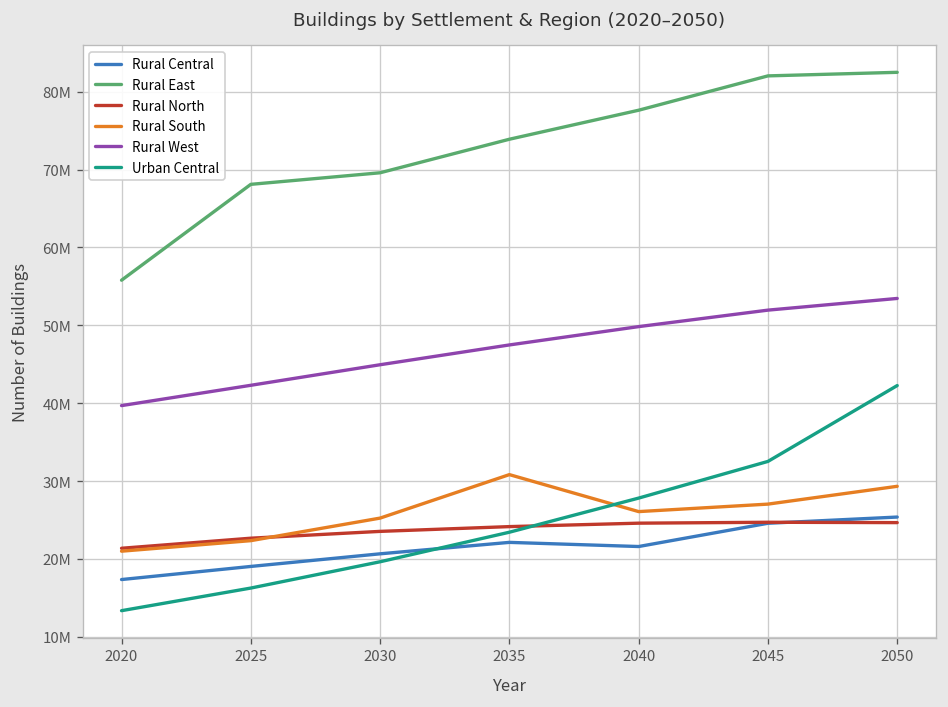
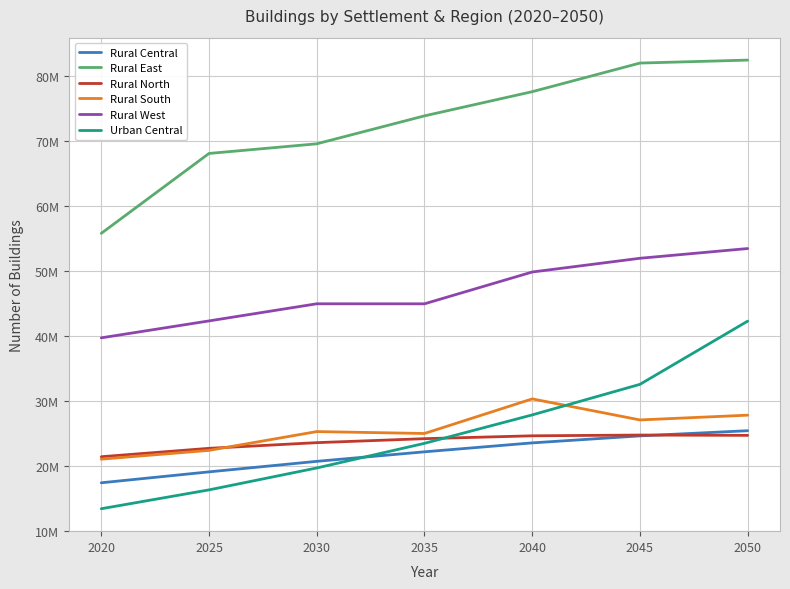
  {
    "Rural Central": {
      "2020": 17000000,
      "2025": 19000000,
      "2030": 21000000,
      "2035": 22000000,
-     "2040": 22000000,
+     "2040": 24000000,
      "2050": 25000000
    },
    "Rural East": {
      "2020": 56000000,
      "2025": 68000000,
      "2030": 70000000,
      "2035": 74000000,
      "2040": 78000000,
      "2045": 82000000,
      "2050": 82000000
    },
    "Rural North": {
      "2030": 24000000,
      "2035": 24000000,
      "2040": 25000000,
      "2050": 25000000
    },
    "Rural South": {
      "2030": 25000000,
-     "2035": 31000000,
-     "2040": 26000000,
+     "2035": 25000000,
+     "2040": 30000000,
      "2045": 27000000,
-     "2050": 29000000
+     "2050": 28000000
    },
    "Rural West": {
      "2020": 40000000,
      "2025": 42000000,
      "2030": 45000000,
-     "2035": 47000000,
+     "2035": 45000000,
      "2040": 50000000,
      "2045": 52000000,
      "2050": 53000000
    },
    "Urban Central": {
      "2020": 13000000,
      "2025": 16000000,
      "2030": 20000000,
      "2035": 23000000,
      "2040": 28000000,
      "2045": 33000000,
      "2050": 42000000
    }
  }
